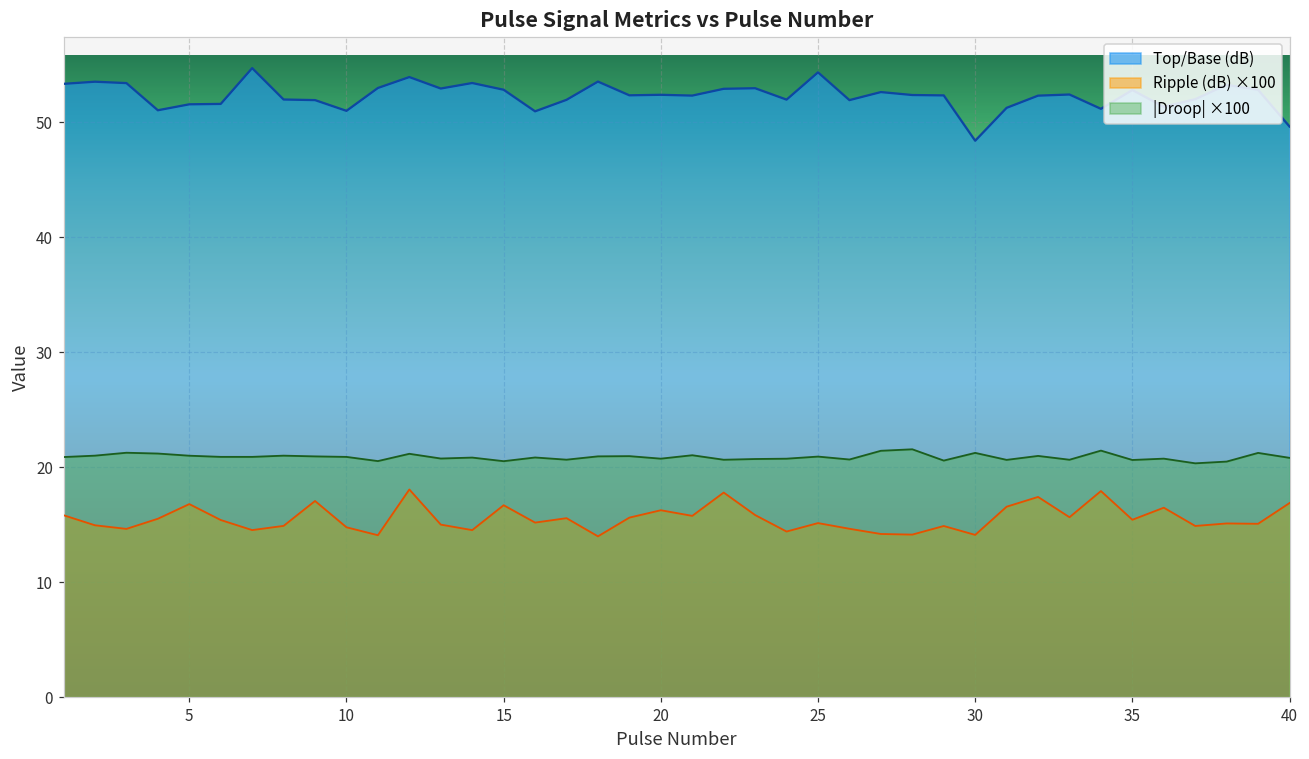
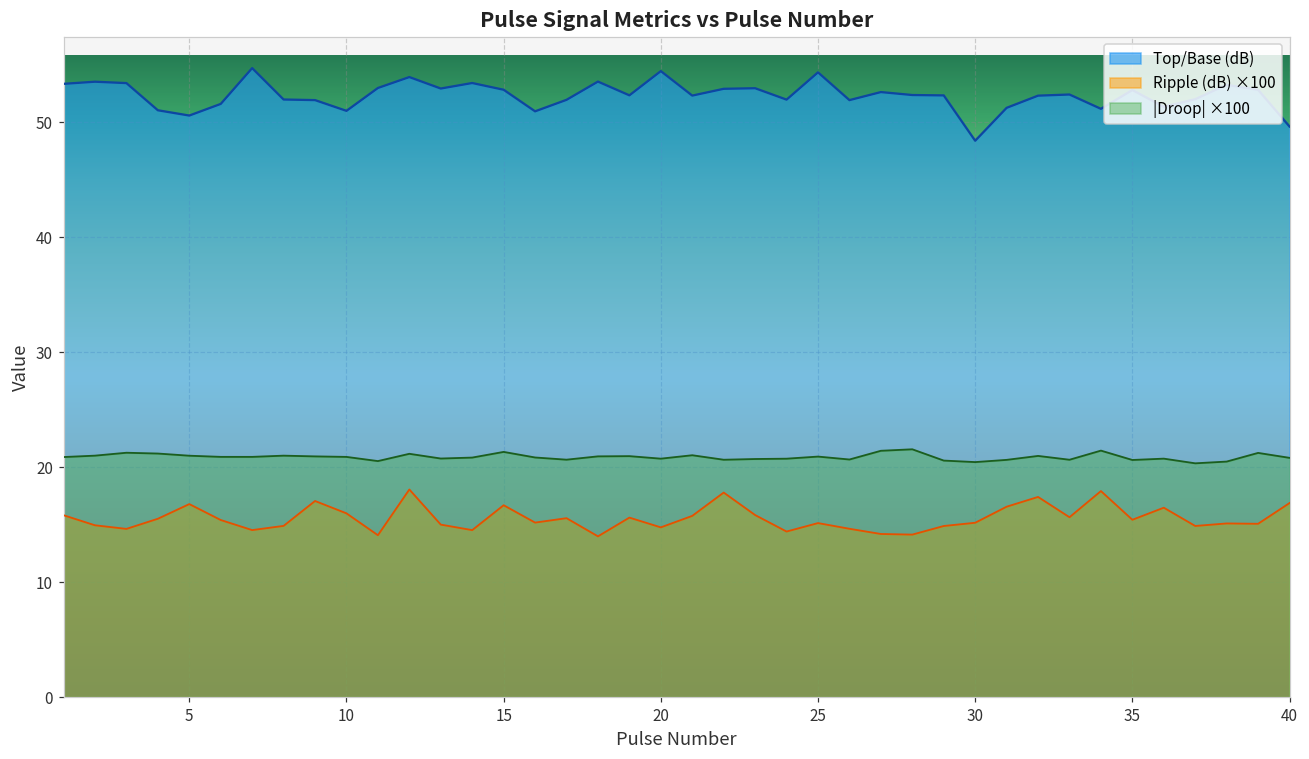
  {
    "Top/Base (dB)": {
-     "5": 51.6,
+     "5": 50.6,
      "10": 51.0,
      "15": 52.8,
-     "20": 52.4,
+     "20": 54.5,
      "25": 54.3,
      "30": 48.4,
      "40": 49.6
    },
    "Ripple (dB) ×100": {
      "5": 16.8,
-     "10": 14.8,
+     "10": 16.0,
      "15": 16.7,
-     "20": 16.3,
+     "20": 14.8,
      "25": 15.1,
-     "30": 14.1,
+     "30": 15.2,
      "35": 15.4,
      "40": 16.9
    },
    "|Droop| ×100": {
      "5": 21.0,
      "10": 20.9,
-     "15": 20.5,
+     "15": 21.3,
      "20": 20.7,
      "25": 20.9,
-     "30": 21.2,
+     "30": 20.4,
      "35": 20.6,
      "40": 20.8
    }
  }
